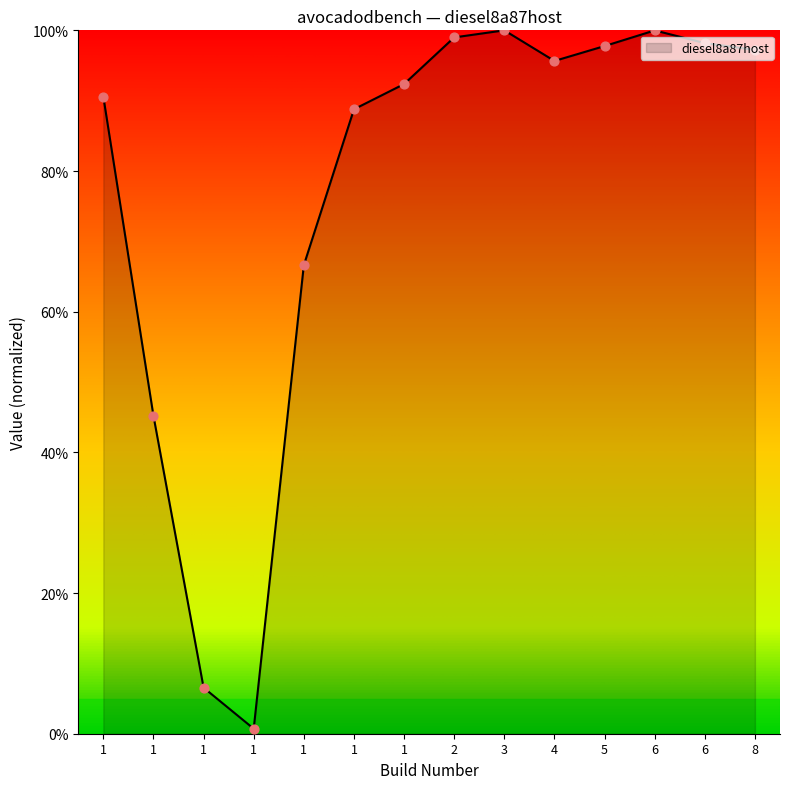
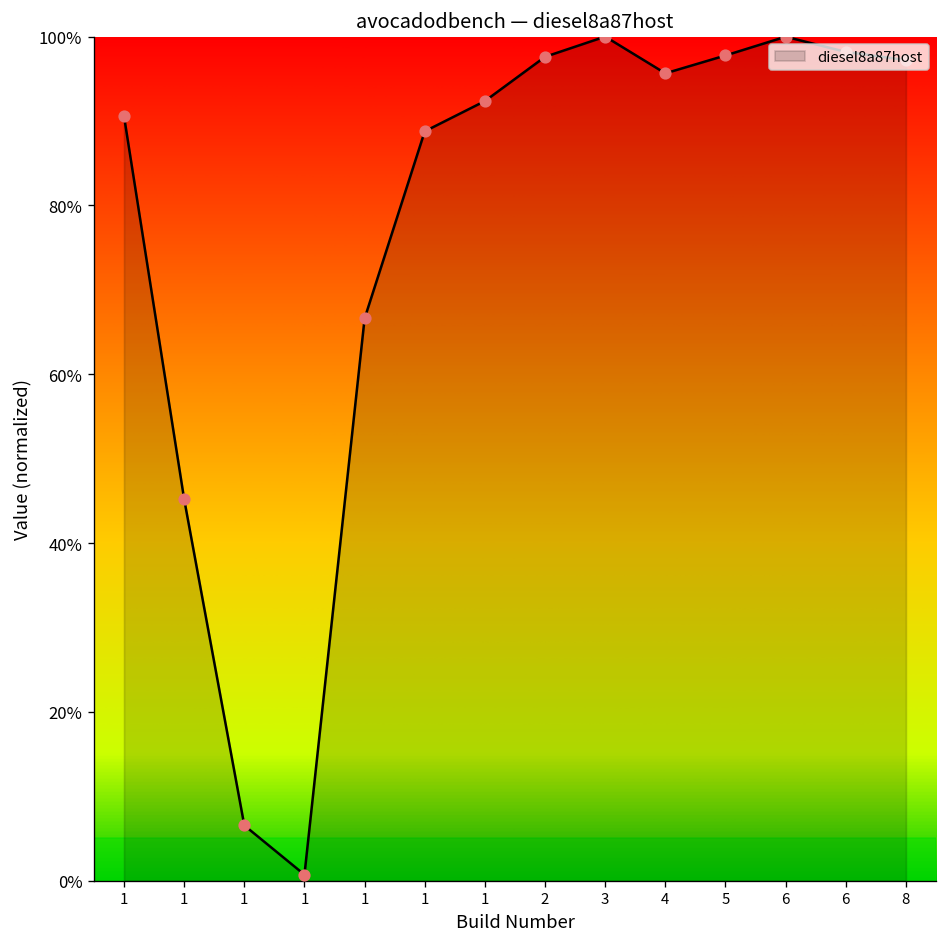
  {
-   "2": "99%",
+   "2": "98%",
    "3": "100%",
    "4": "96%",
    "5": "98%"
  }
